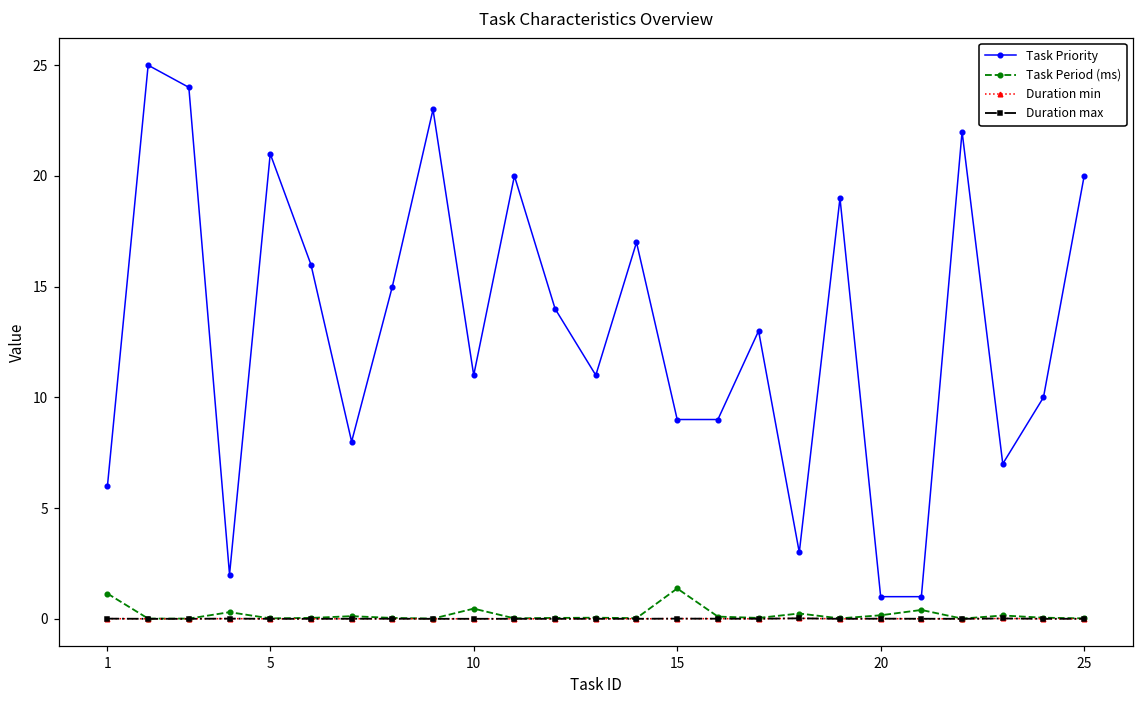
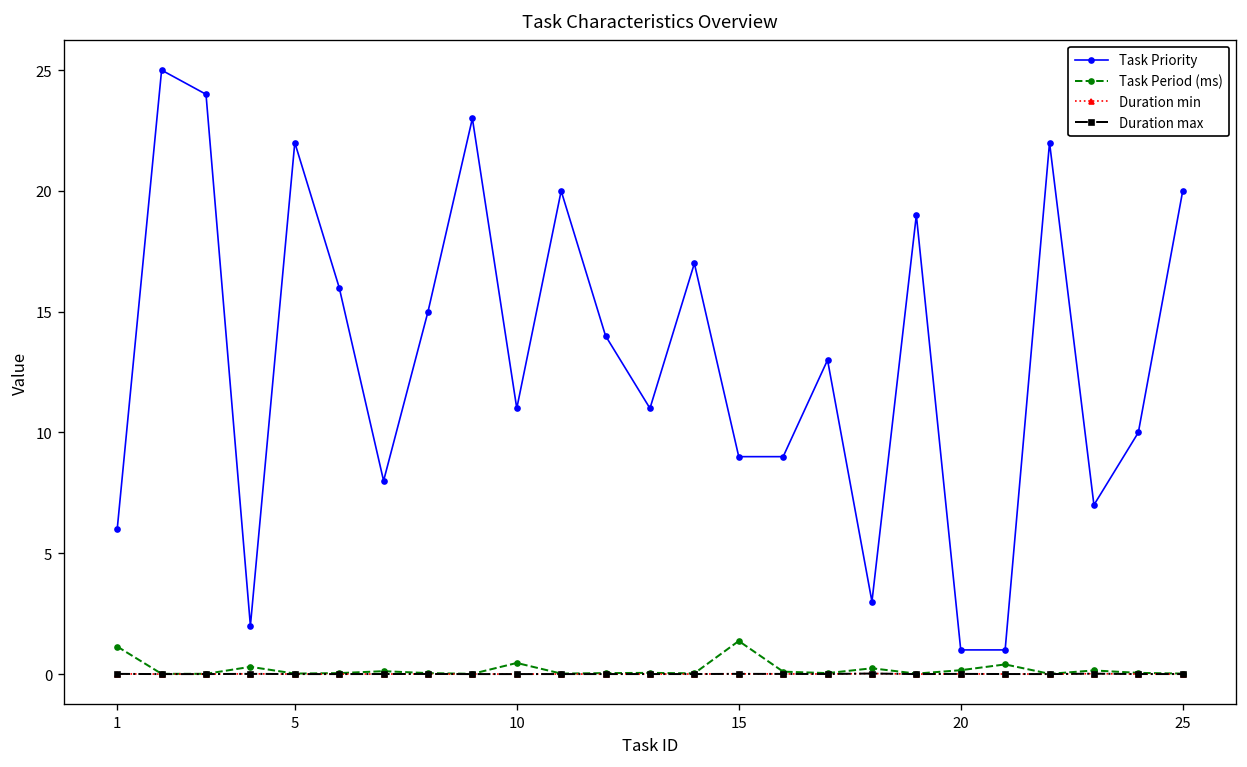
  {
    "Task Priority": {
      "1": 6,
-     "5": 21,
+     "5": 22,
      "10": 11,
      "15": 9,
      "20": 1,
      "25": 20
    },
    "Task Period (ms)": {
      "1": 1.1,
      "10": 0.5,
      "15": 1.4,
      "20": 0.2
    },
    "Duration max": {
      "1": 0,
      "10": 0,
      "15": 0,
      "20": 0
    }
  }
